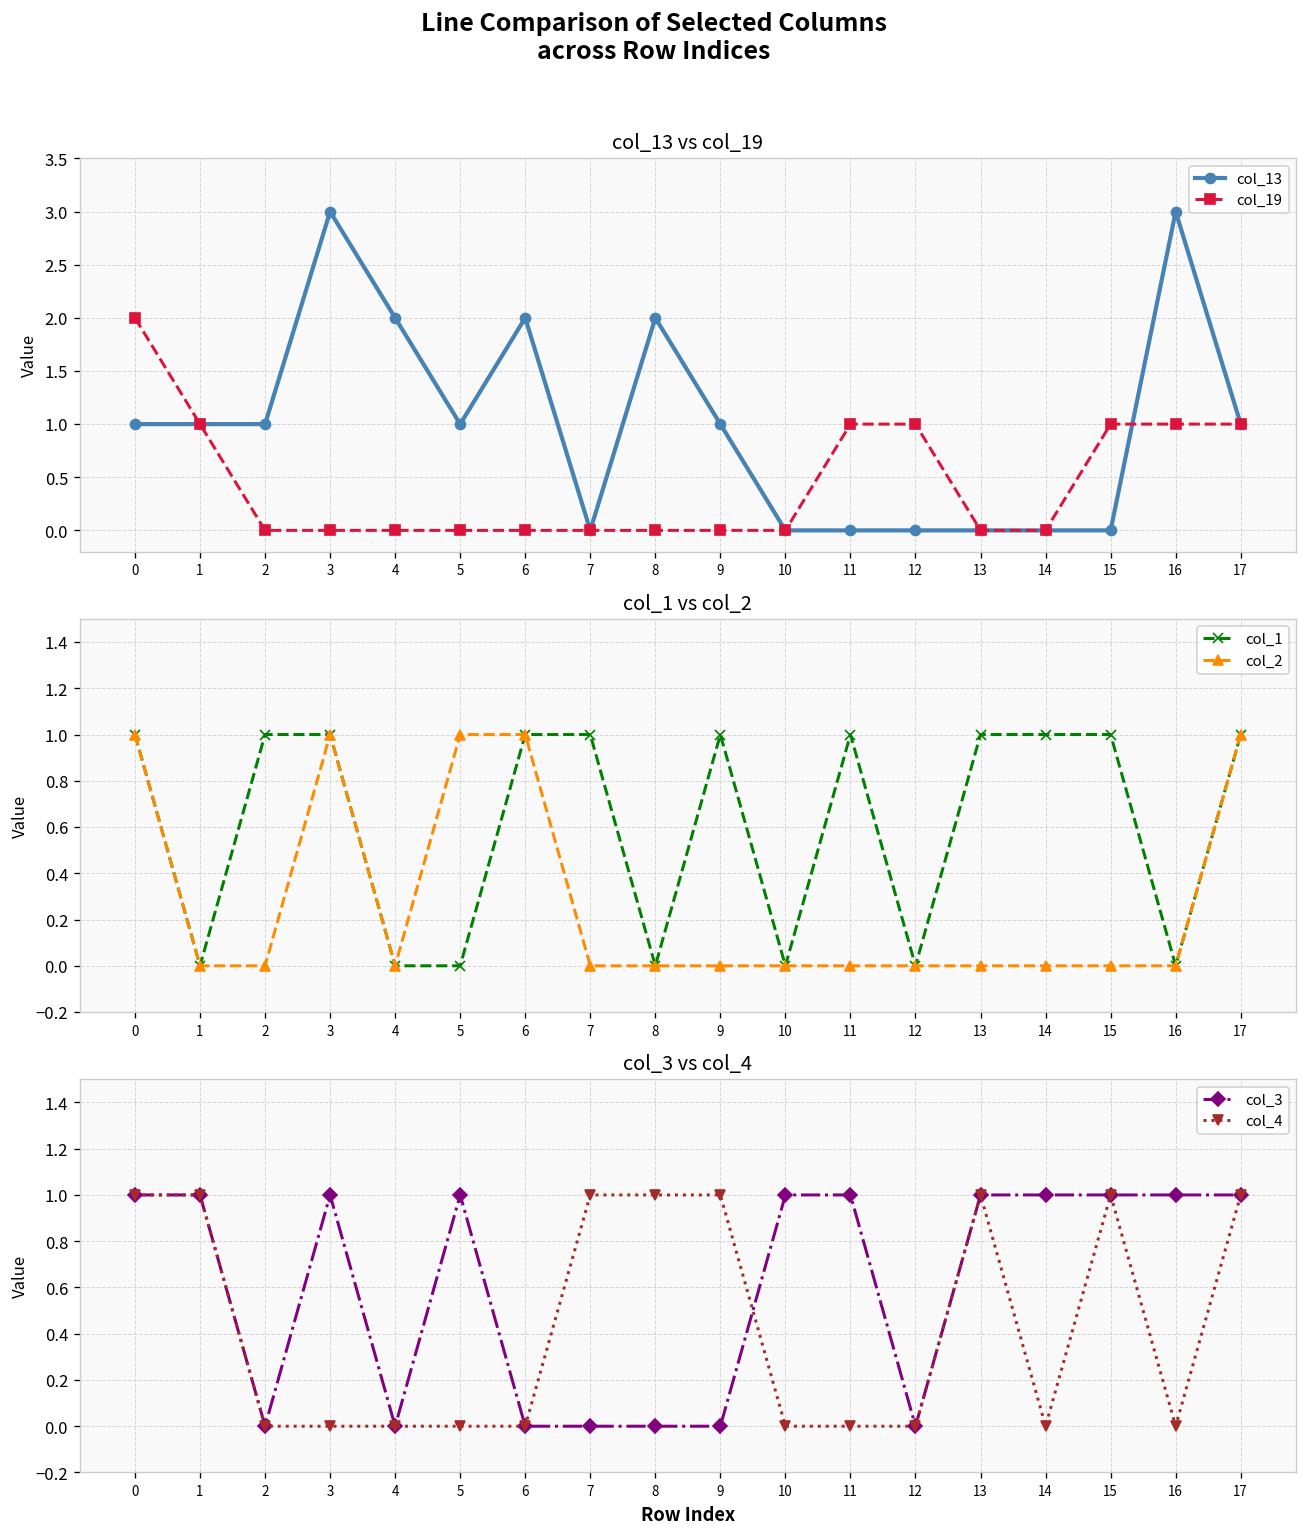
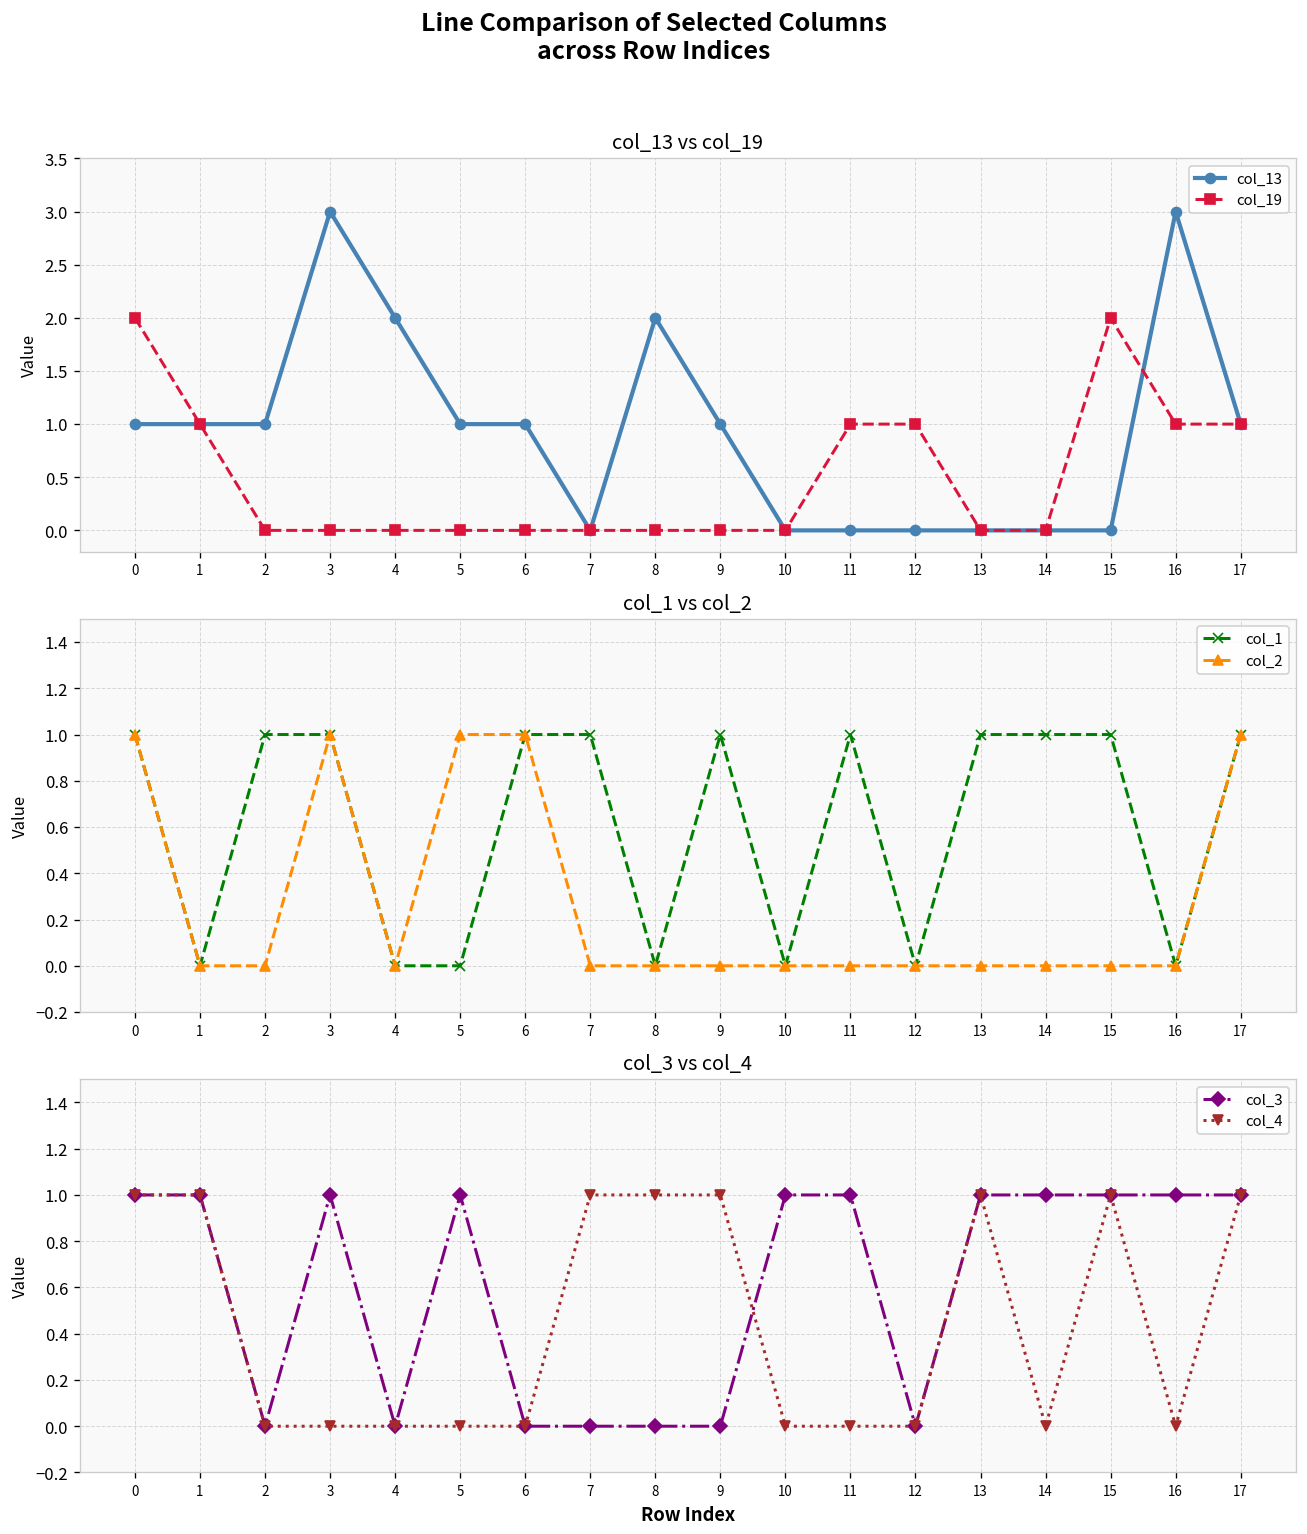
  {
    "col_13 vs col_19": {
      "col_13": {
        "0": 1,
        "2": 1,
        "3": 3,
        "4": 2,
        "5": 1,
-       "6": 2,
+       "6": 1,
        "8": 2,
        "9": 1,
        "11": 0,
        "12": 0,
        "15": 0,
        "16": 3
      },
      "col_19": {
        "0": 2,
        "2": 0,
        "3": 0,
        "4": 0,
        "5": 0,
        "6": 0,
        "8": 0,
        "9": 0,
        "11": 1,
        "12": 1,
-       "15": 1,
+       "15": 2,
        "16": 1
      }
    },
    "col_1 vs col_2": {
      "col_1": {
        "2": 1.00,
        "5": 0.00,
        "7": 1.00,
        "9": 1.00,
        "11": 1.00,
        "13": 1.00,
        "14": 1.00,
        "15": 1.00
      },
      "col_2": {
        "2": 0.00,
        "5": 1.00,
        "7": 0.00,
        "9": 0.00,
        "11": 0.00,
        "13": 0.00,
        "14": 0.00,
        "15": 0.00
      }
    },
    "col_3 vs col_4": {
      "col_3": {
        "3": 1.00,
        "5": 1.00,
        "7": 0.00,
        "8": 0.00,
        "9": 0.00,
        "10": 1.00,
        "11": 1.00,
        "14": 1.00,
        "16": 1.00
      },
      "col_4": {
        "3": 0.00,
        "5": 0.00,
        "7": 1.00,
        "8": 1.00,
        "9": 1.00,
        "10": 0.00,
        "11": 0.00,
        "14": 0.00,
        "16": 0.00
      }
    }
  }
